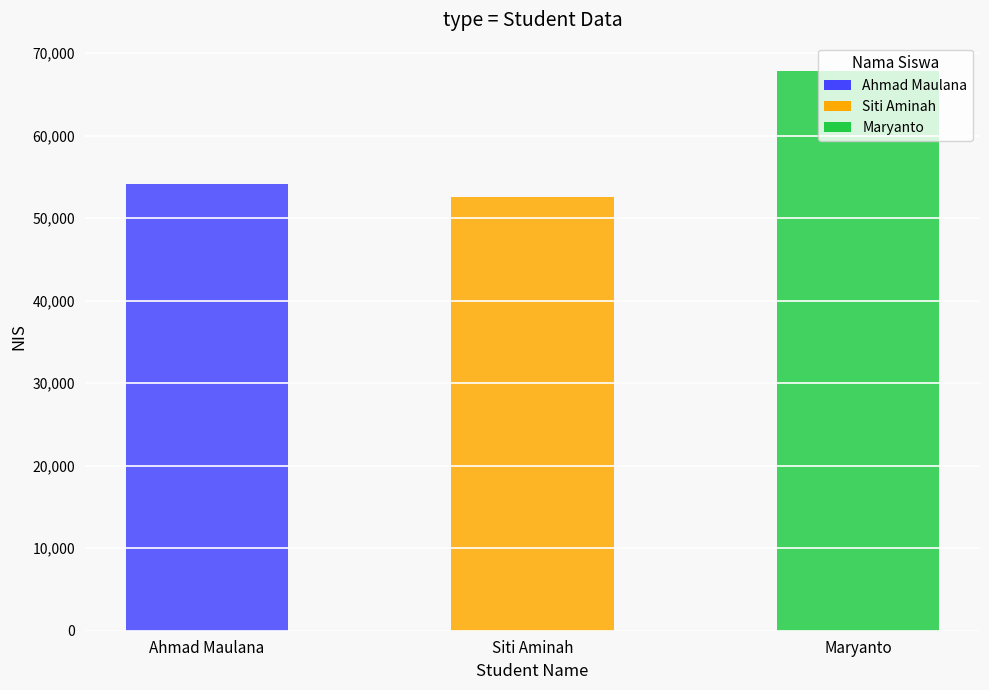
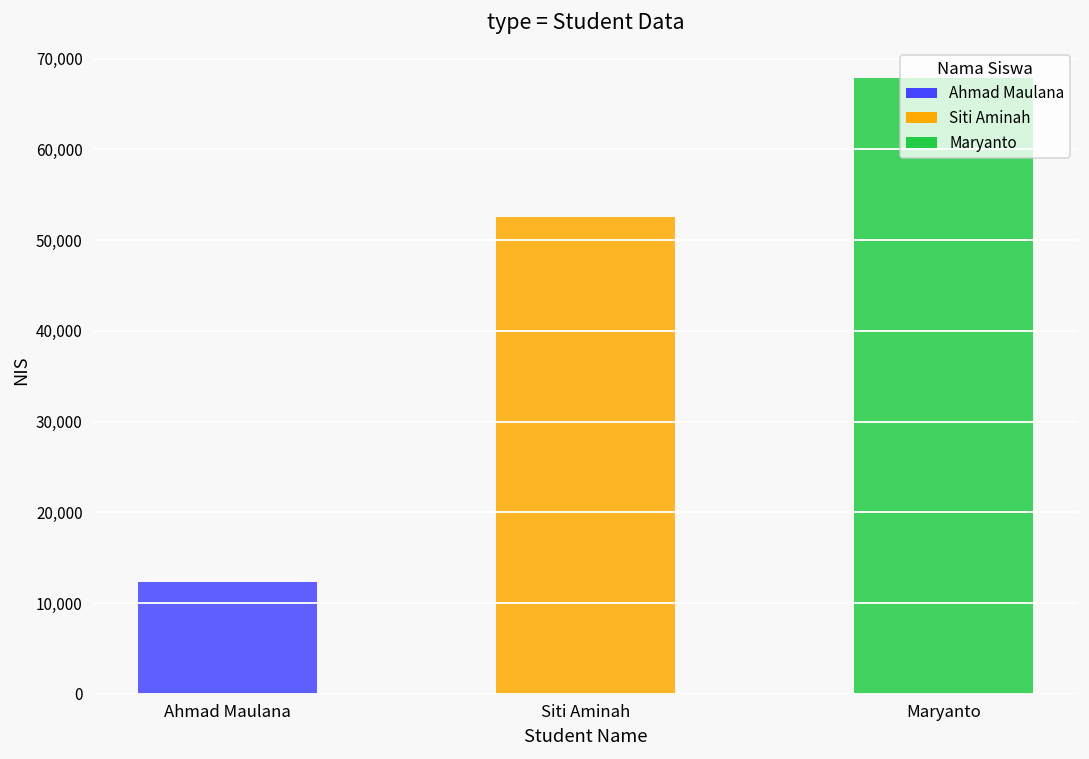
  {
-   "Ahmad Maulana": "54,000",
+   "Ahmad Maulana": "12,000",
    "Siti Aminah": "53,000"
  }
